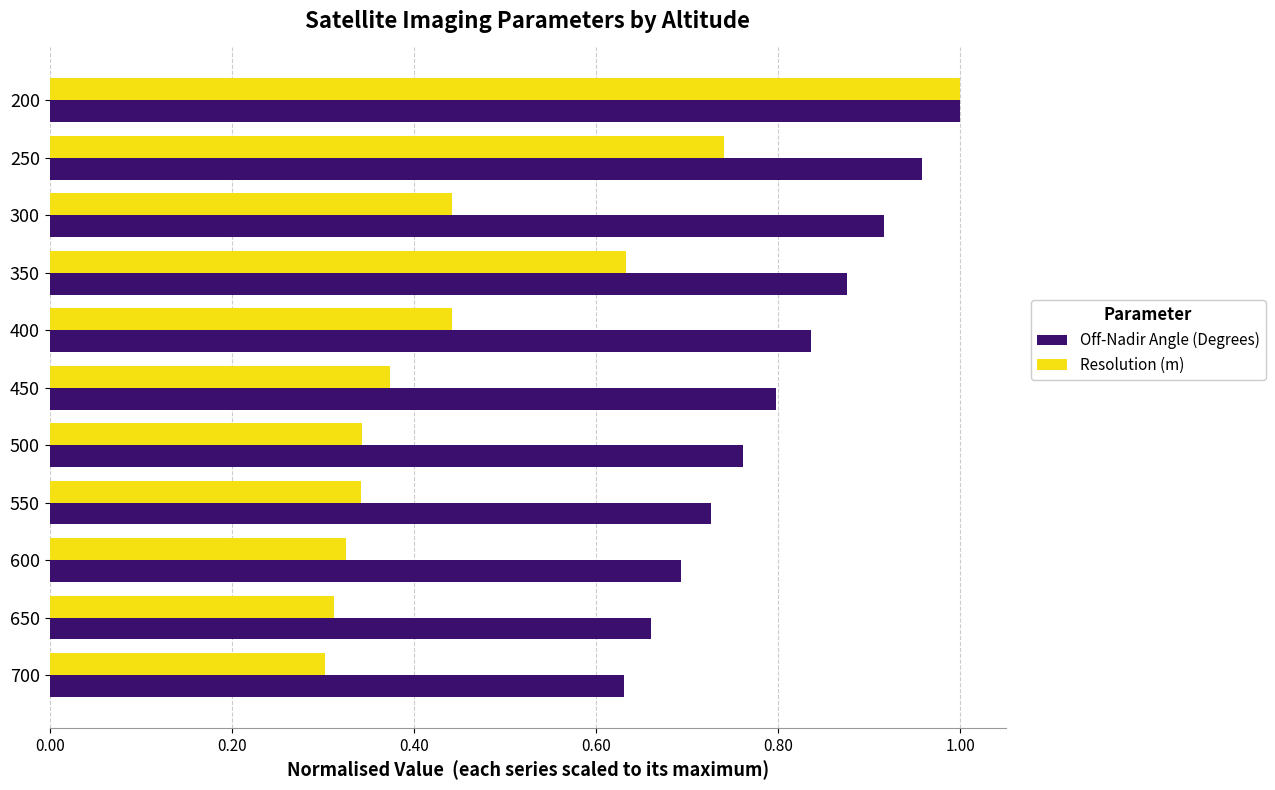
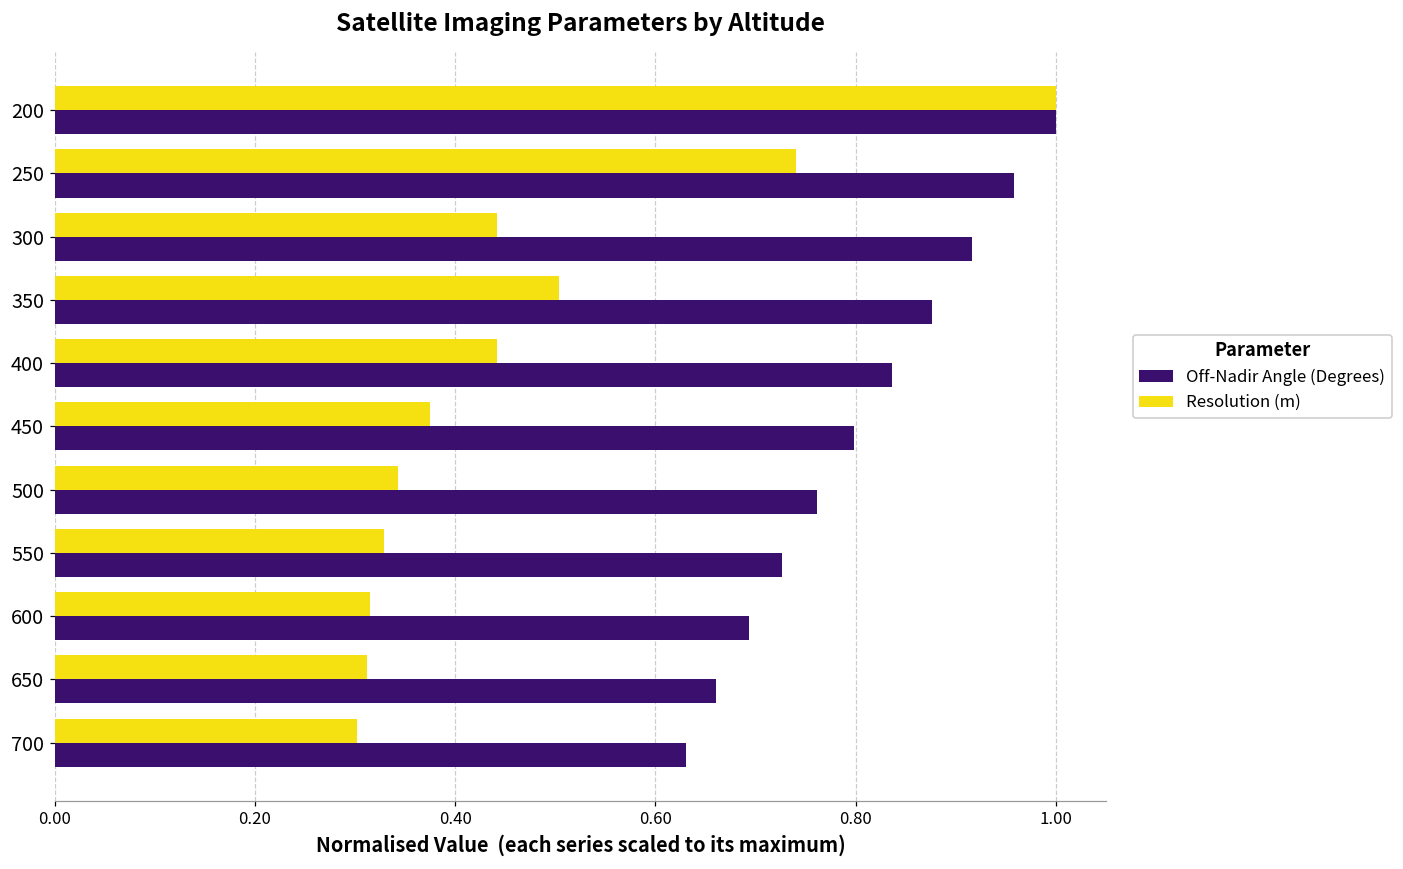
  {
    "Off-Nadir Angle (Degrees)": {
      "200": 1.00,
      "250": 0.96,
      "300": 0.92,
      "350": 0.88,
      "400": 0.84,
      "450": 0.80,
      "500": 0.76,
      "550": 0.73,
      "600": 0.69,
      "650": 0.66,
      "700": 0.63
    },
    "Resolution (m)": {
      "200": 1.00,
      "250": 0.74,
      "300": 0.44,
-     "350": 0.63,
+     "350": 0.50,
      "400": 0.44,
      "450": 0.37,
      "500": 0.34,
-     "550": 0.34,
-     "600": 0.33,
+     "550": 0.33,
+     "600": 0.32,
      "650": 0.31,
      "700": 0.30
    }
  }
